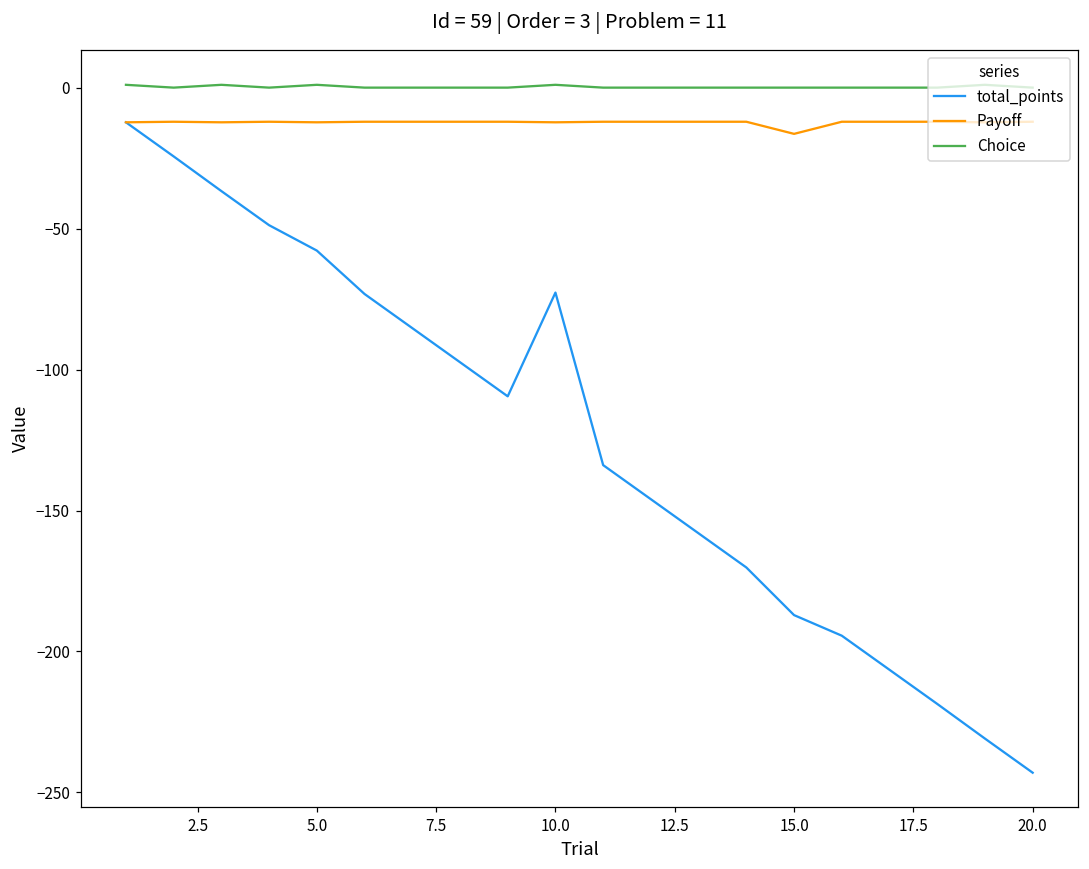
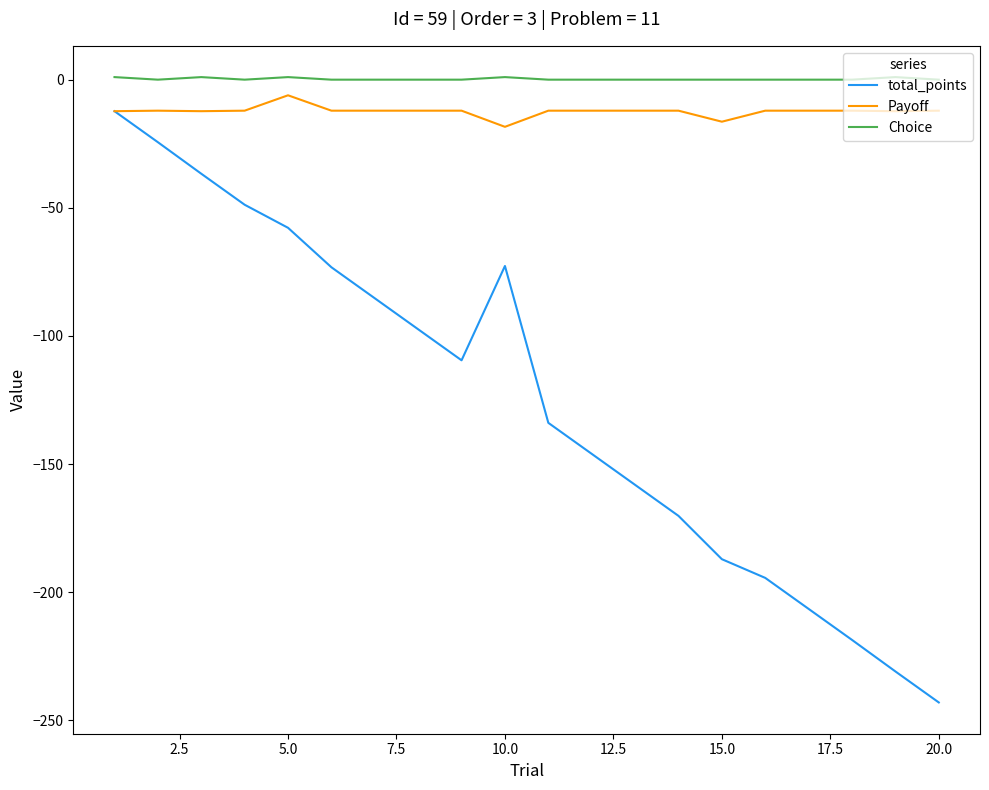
  {
    "total_points": {
      "5.0": -58,
      "10.0": -73,
      "15.0": -187,
      "20.0": -243
    },
    "Payoff": {
-     "5.0": -12,
-     "10.0": -12,
+     "5.0": -6,
+     "10.0": -18,
      "15.0": -16
    },
    "Choice": {
      "5.0": 1,
      "10.0": 1,
      "15.0": 0
    }
  }
